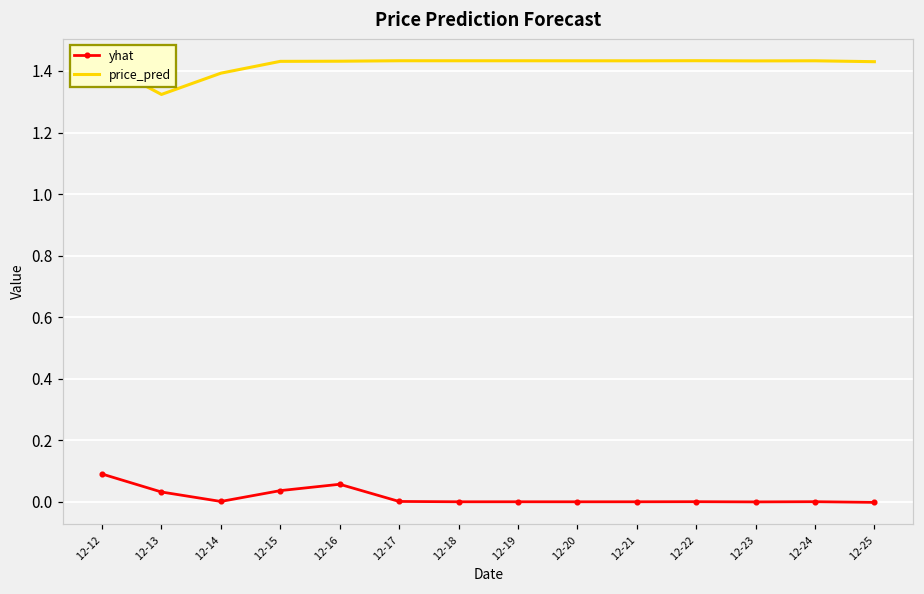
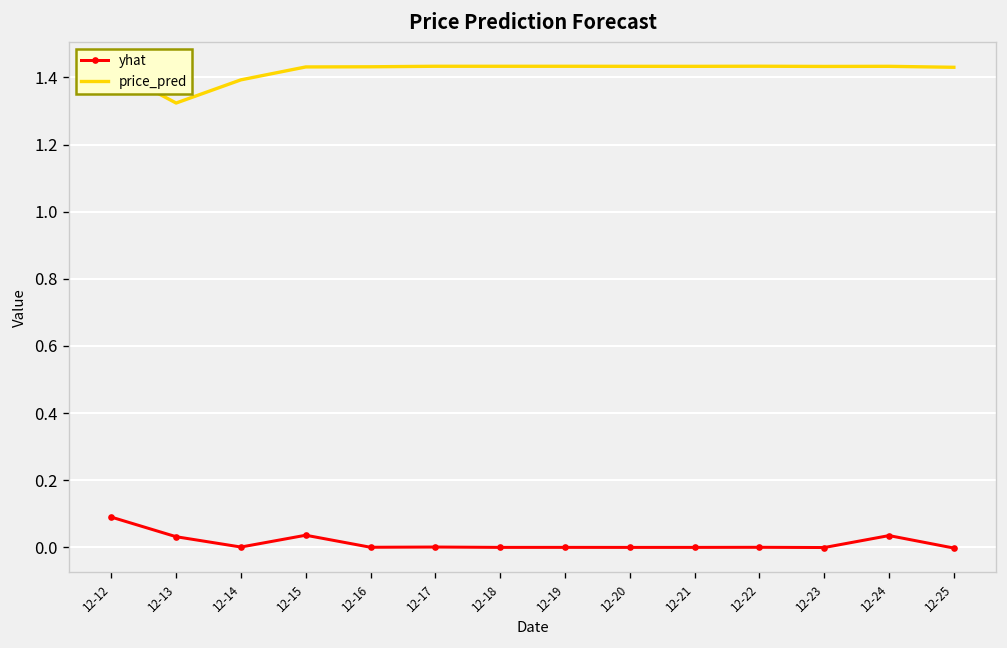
  {
    "yhat": {
      "12-12": 0.09,
      "12-13": 0.03,
      "12-14": 0.00,
      "12-15": 0.04,
-     "12-16": 0.06,
+     "12-16": 0.00,
      "12-17": 0.00,
      "12-18": 0.00,
      "12-19": 0.00,
      "12-20": 0.00,
      "12-21": 0.00,
      "12-22": 0.00,
      "12-23": 0.00,
-     "12-24": 0.00,
+     "12-24": 0.04,
      "12-25": 0.00
    },
    "price_pred": {
      "12-13": 1.32,
      "12-14": 1.39,
      "12-15": 1.43,
      "12-16": 1.43,
      "12-17": 1.43,
      "12-18": 1.43,
      "12-19": 1.43,
      "12-20": 1.43,
      "12-21": 1.43,
      "12-22": 1.43,
      "12-23": 1.43,
      "12-24": 1.43,
      "12-25": 1.43
    }
  }
